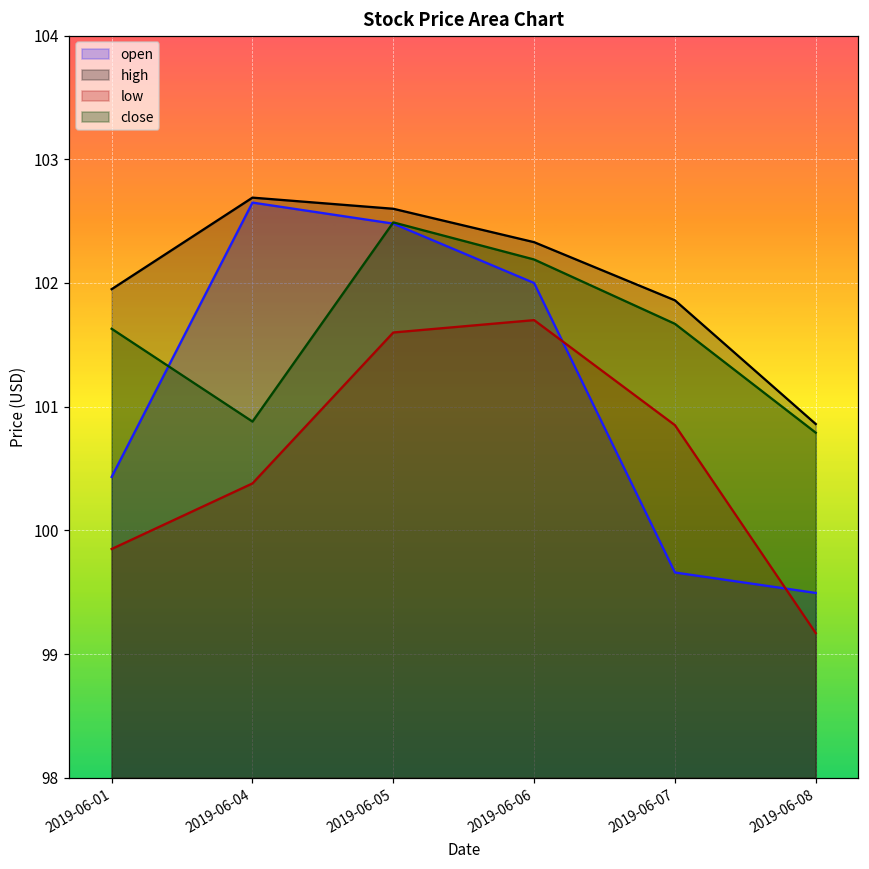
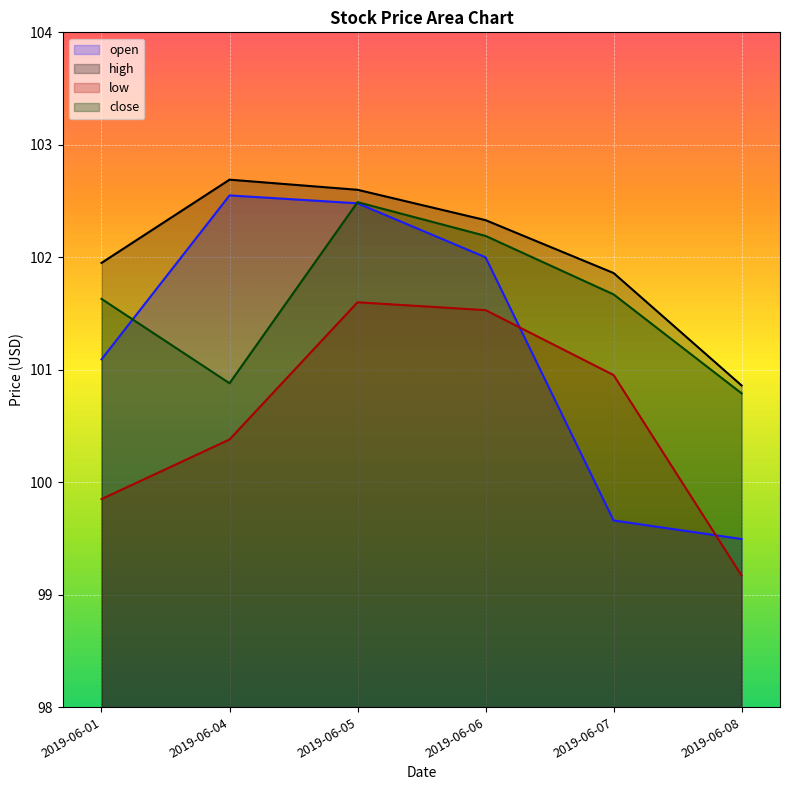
  {
    "open": {
-     "2019-06-01": 100.43,
-     "2019-06-04": 102.65,
+     "2019-06-01": 101.09,
+     "2019-06-04": 102.55,
      "2019-06-06": 102.00,
      "2019-06-07": 99.66,
      "2019-06-08": 99.49
    },
    "low": {
      "2019-06-01": 99.85,
      "2019-06-04": 100.38,
      "2019-06-05": 101.60,
-     "2019-06-06": 101.70,
-     "2019-06-07": 100.85,
+     "2019-06-06": 101.53,
+     "2019-06-07": 100.95,
      "2019-06-08": 99.17
    }
  }
